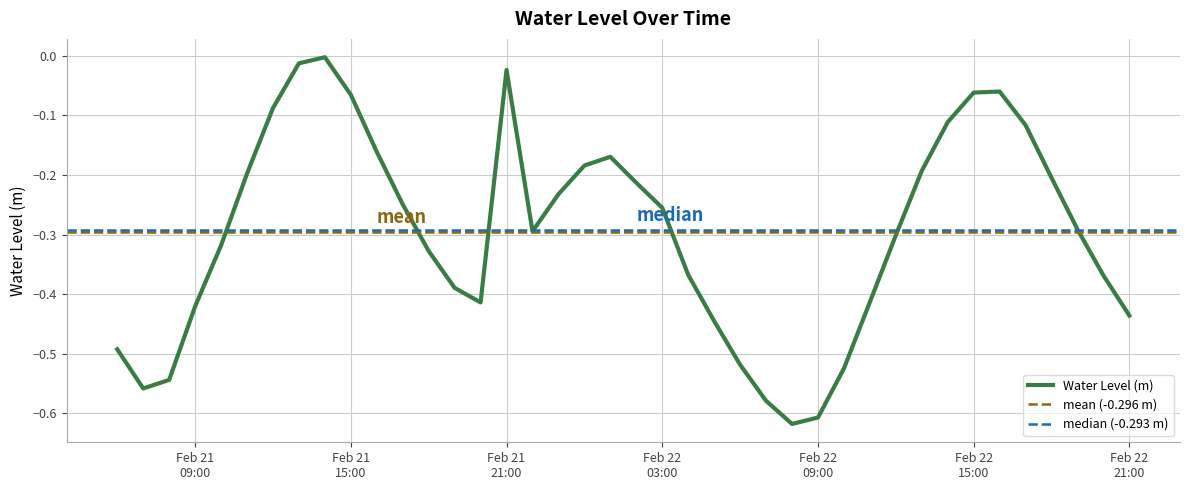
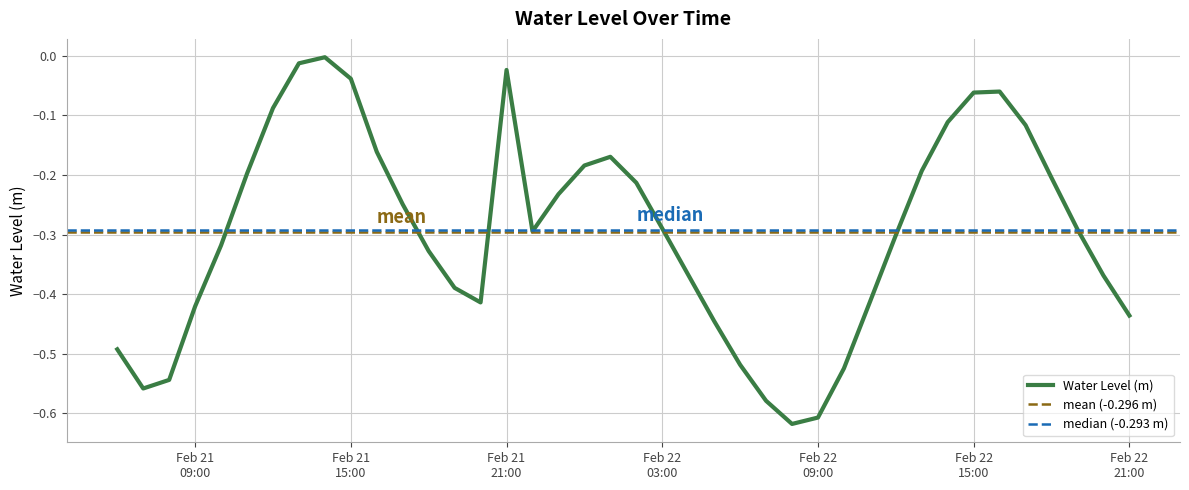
  {
    "Feb 21 09:00": -0.42,
-   "Feb 21 15:00": -0.07,
+   "Feb 21 15:00": -0.04,
    "Feb 21 21:00": -0.02,
-   "Feb 22 03:00": -0.26,
+   "Feb 22 03:00": -0.29,
    "Feb 22 09:00": -0.61,
    "Feb 22 15:00": -0.06,
    "Feb 22 21:00": -0.44
  }
